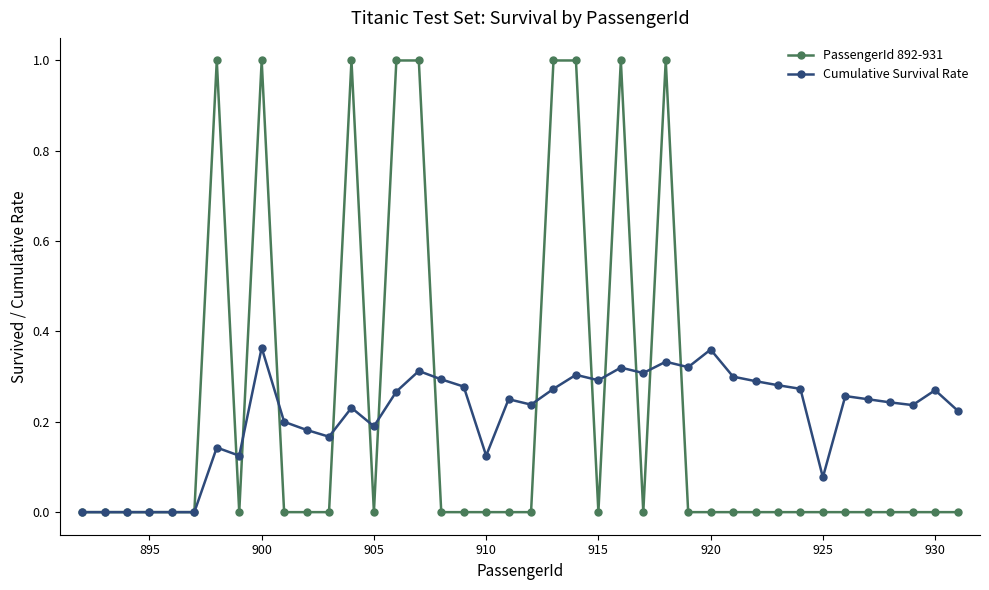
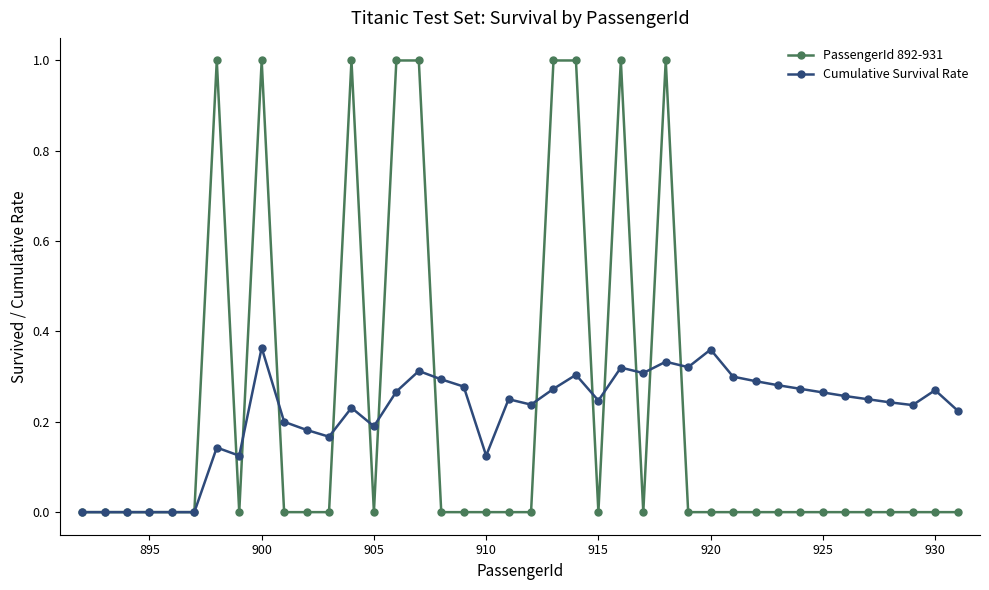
  {
    "PassengerId 892-931": {
      "900": 1.00,
      "905": 0.00,
      "910": 0.00,
      "915": 0.00,
      "920": 0.00,
      "925": 0.00,
      "930": 0.00
    },
    "Cumulative Survival Rate": {
      "900": 0.36,
      "905": 0.19,
      "910": 0.13,
-     "915": 0.29,
+     "915": 0.25,
      "920": 0.36,
-     "925": 0.08,
+     "925": 0.27,
      "930": 0.27
    }
  }
